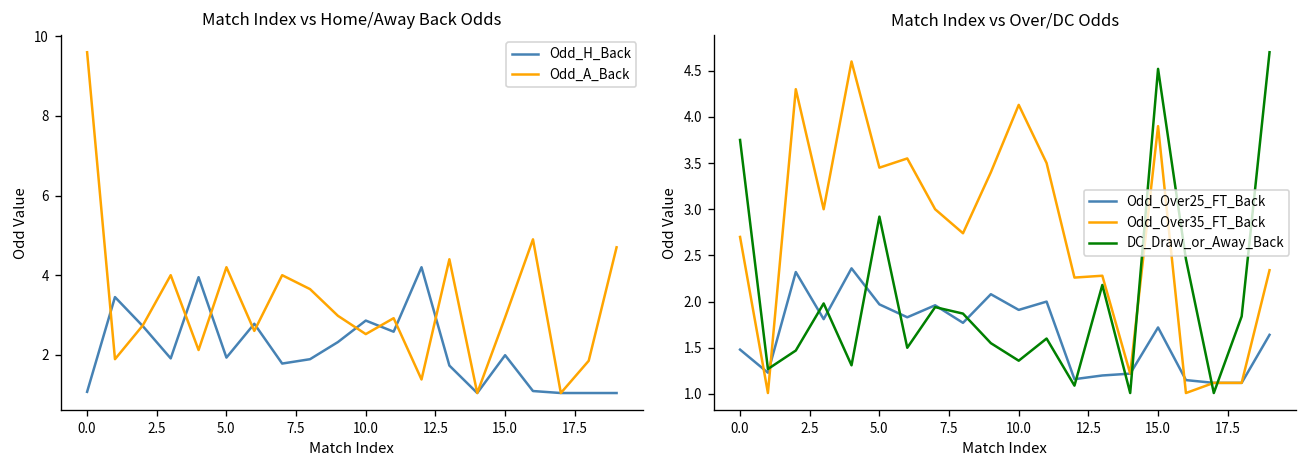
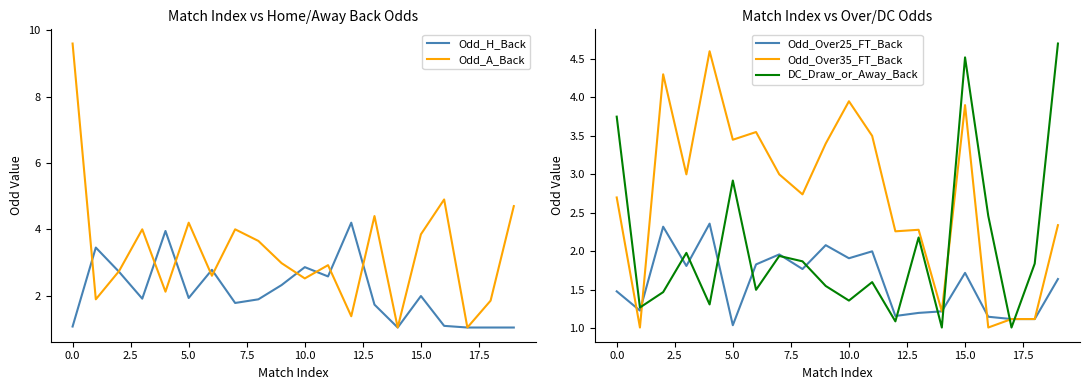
  {
    "Match Index vs Home/Away Back Odds": {
      "Odd_H_Back": {
        "0.0": 1.1,
        "5.0": 1.9,
        "10.0": 2.9,
        "15.0": 2.0
      },
      "Odd_A_Back": {
        "0.0": 9.6,
        "5.0": 4.2,
        "10.0": 2.5,
-       "15.0": 2.9
+       "15.0": 3.9
      }
    },
    "Match Index vs Over/DC Odds": {
      "Odd_Over25_FT_Back": {
        "0.0": 1.5,
-       "5.0": 2.0,
+       "5.0": 1.0,
        "10.0": 1.9,
        "15.0": 1.7
      },
      "Odd_Over35_FT_Back": {
        "0.0": 2.7,
        "5.0": 3.5,
-       "10.0": 4.1,
+       "10.0": 4.0,
        "15.0": 3.9
      },
      "DC_Draw_or_Away_Back": {
        "0.0": 3.8,
        "5.0": 2.9,
        "10.0": 1.4,
        "15.0": 4.5
      }
    }
  }
